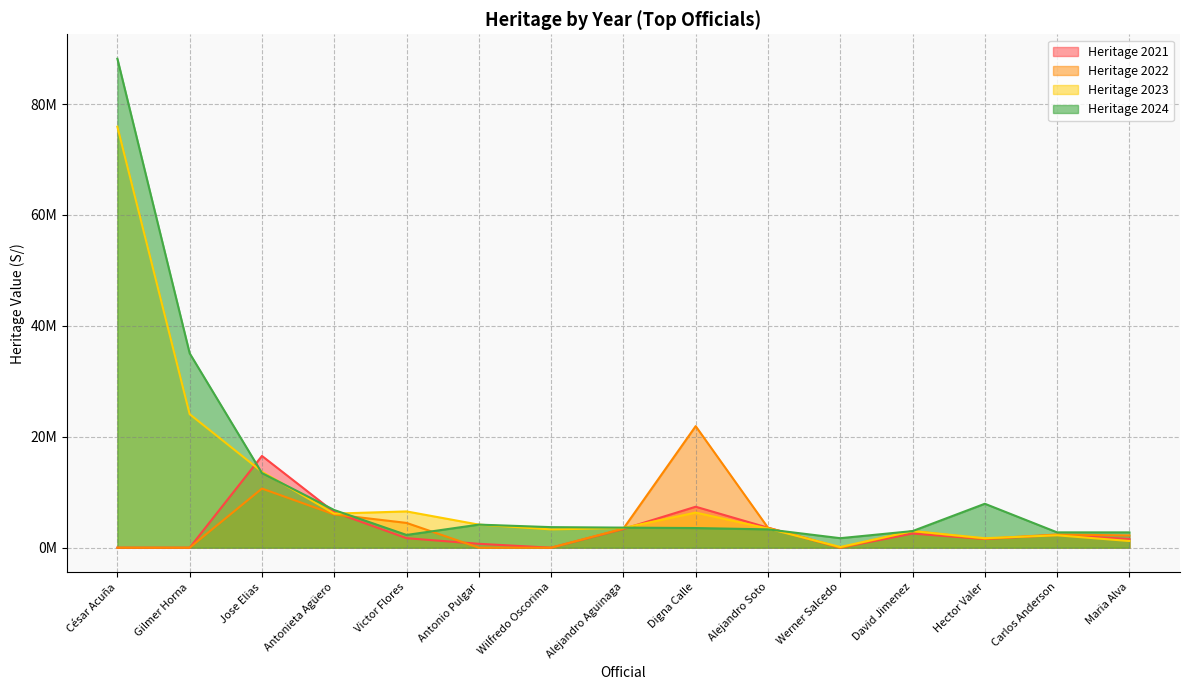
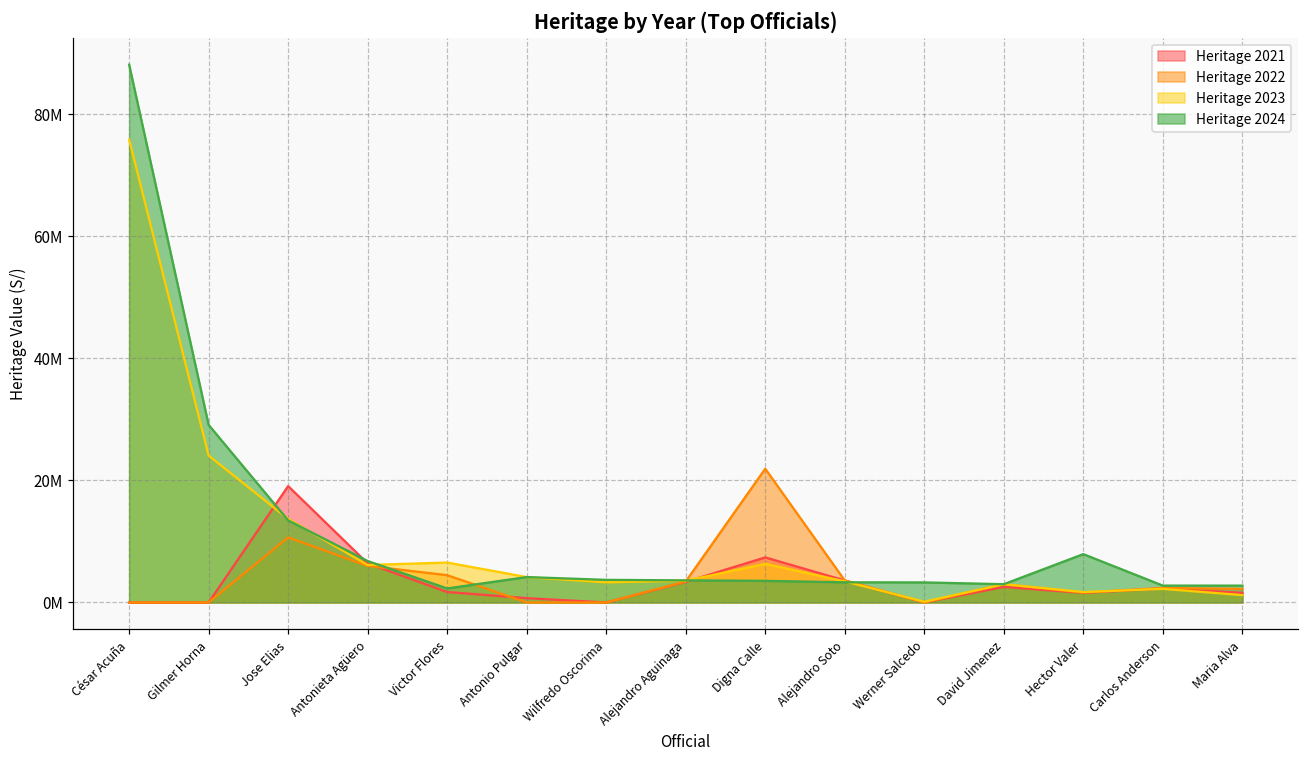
  {
    "Heritage 2021": {
-     "Jose Elias": 17000000,
+     "Jose Elias": 19000000,
      "Victor Flores": 2000000,
      "Antonio Pulgar": 1000000,
      "Digna Calle": 7000000
    },
    "Heritage 2024": {
      "César Acuña": 88000000,
-     "Gilmer Horna": 35000000,
+     "Gilmer Horna": 29000000,
      "Victor Flores": 2000000,
      "Digna Calle": 4000000,
-     "Werner Salcedo": 2000000,
+     "Werner Salcedo": 3000000,
      "Hector Valer": 8000000,
      "Maria Alva": 3000000
    }
  }
